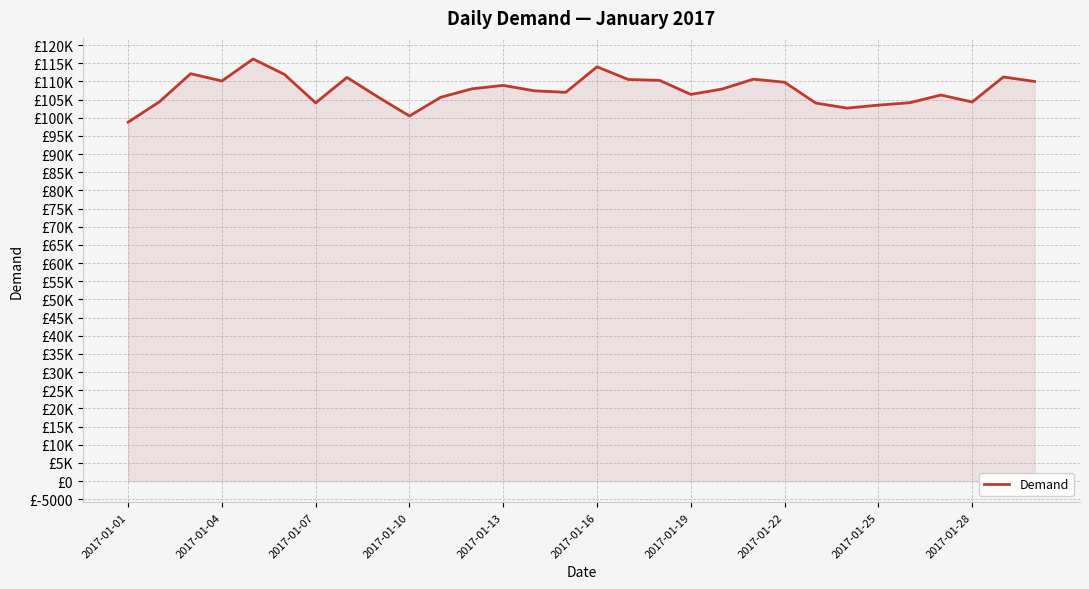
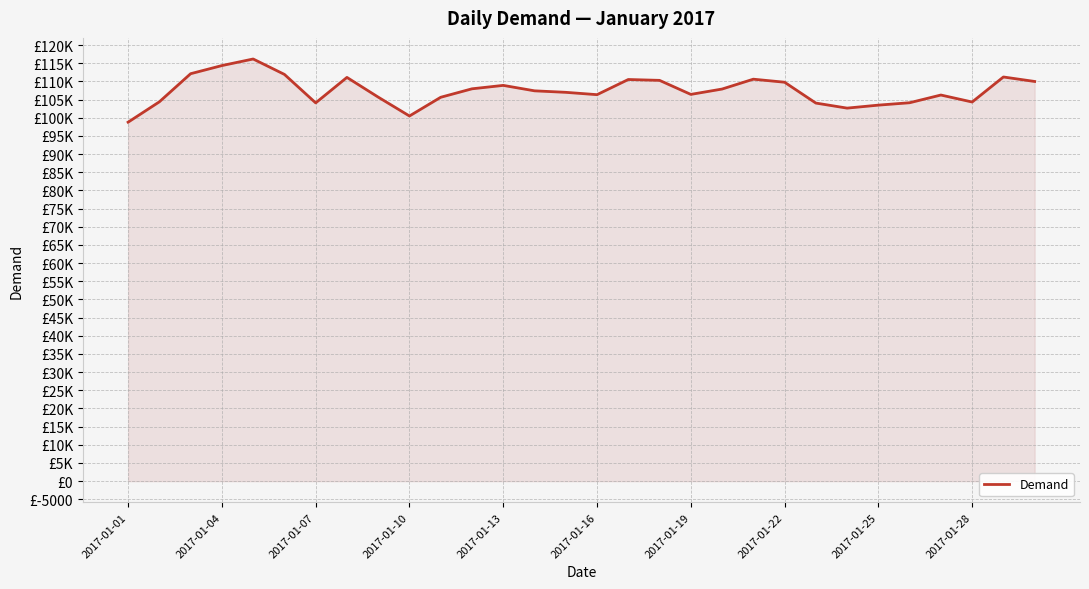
  {
    "2017-01-01": "£99000",
-   "2017-01-04": "£110000",
+   "2017-01-04": "£114000",
    "2017-01-07": "£104000",
    "2017-01-10": "£100000",
    "2017-01-13": "£109000",
-   "2017-01-16": "£114000",
+   "2017-01-16": "£106000",
    "2017-01-19": "£106000",
    "2017-01-22": "£110000",
    "2017-01-25": "£103000",
    "2017-01-28": "£104000"
  }
